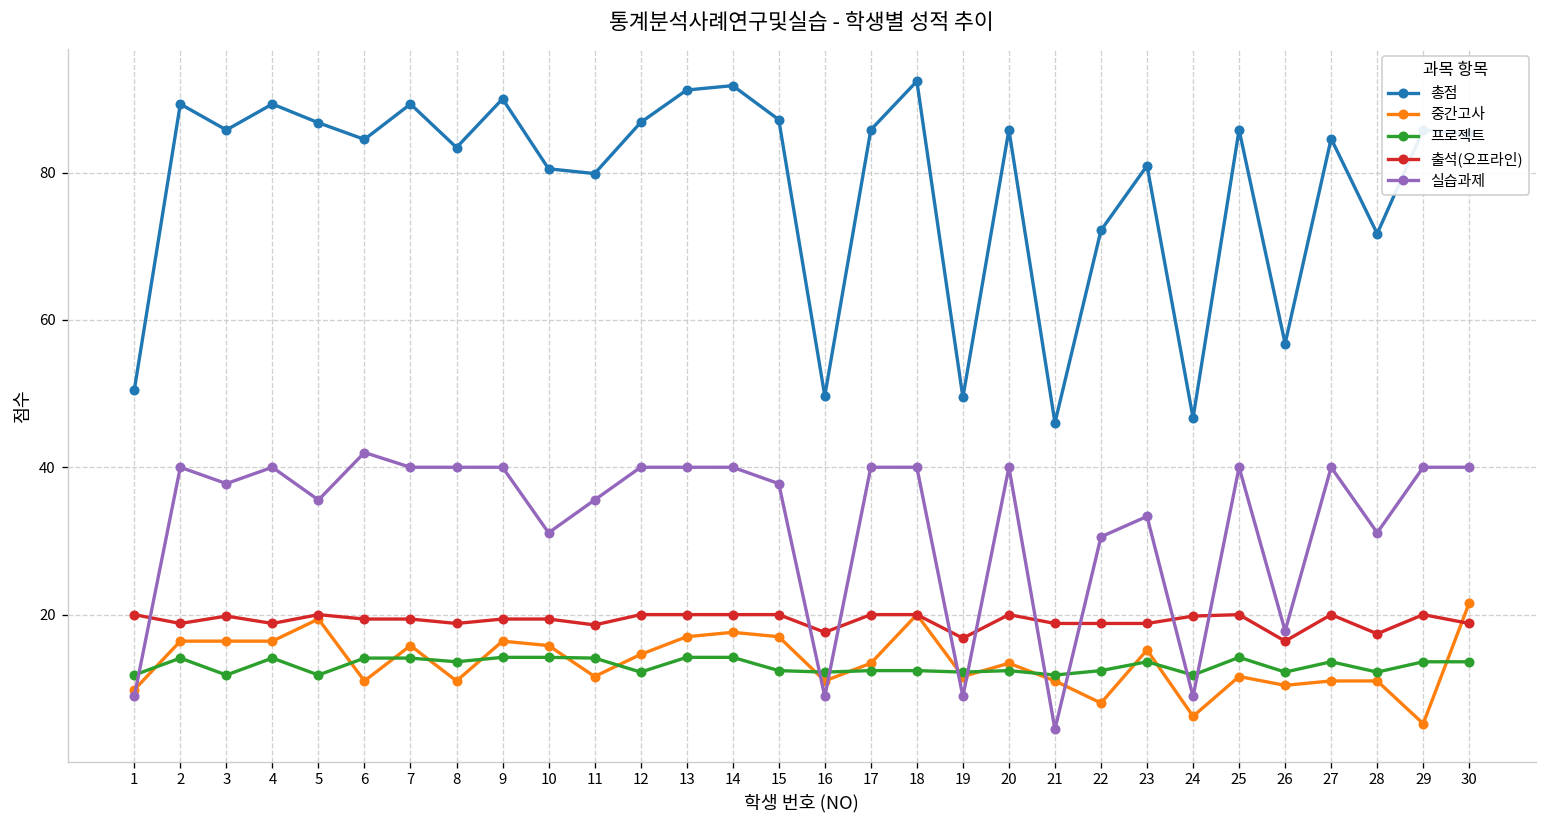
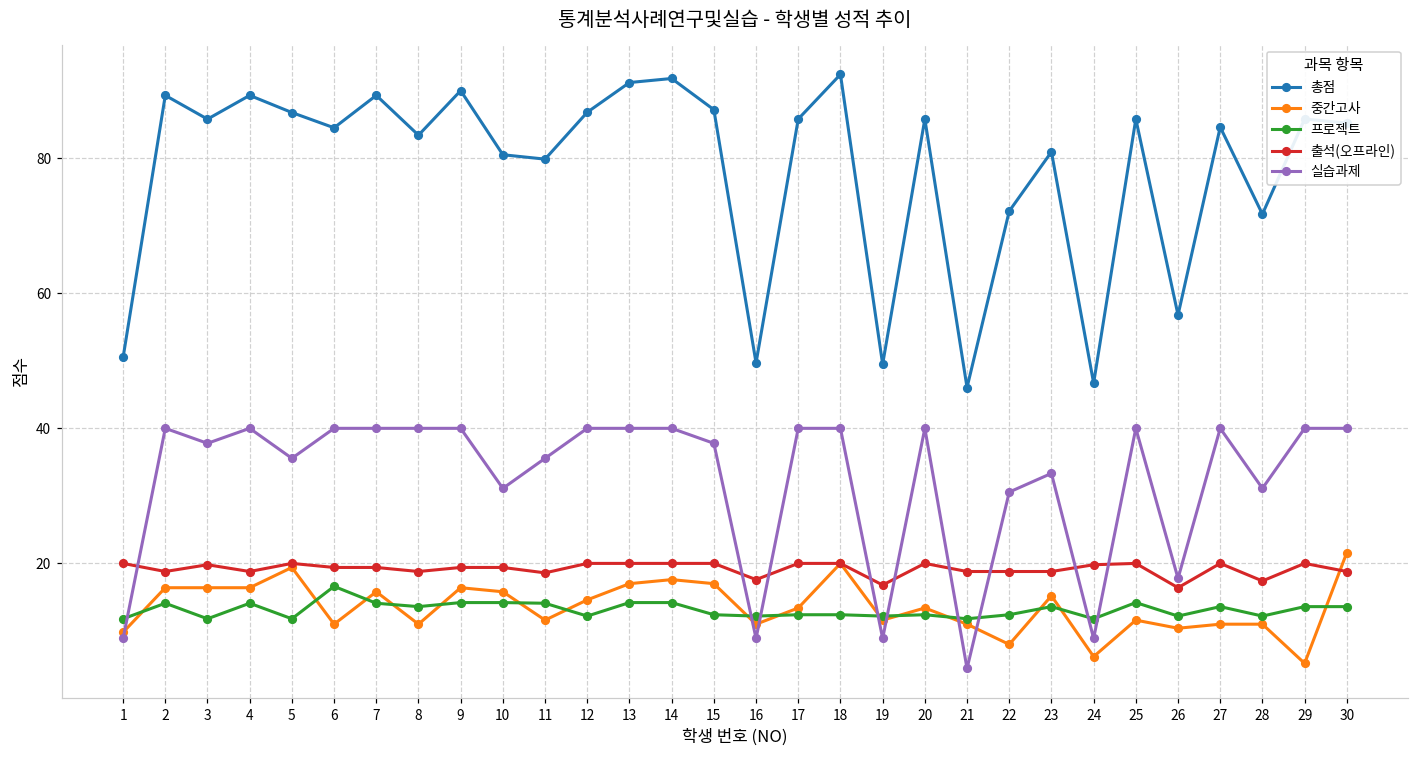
  {
    "총점": {
      "1": 50,
      "2": 89,
      "3": 86,
      "4": 89,
      "5": 87,
      "6": 85,
      "7": 89,
      "8": 83,
      "9": 90,
      "10": 81,
      "11": 80,
      "12": 87,
      "13": 91,
      "14": 92,
      "15": 87,
      "16": 50,
      "17": 86,
      "18": 92,
      "19": 49,
      "20": 86,
      "21": 46,
      "22": 72,
      "23": 81,
      "24": 47,
      "25": 86,
      "26": 57,
      "27": 85,
      "28": 72
    },
    "중간고사": {
      "1": 10,
      "2": 16,
      "3": 16,
      "4": 16,
      "5": 19,
      "6": 11,
      "7": 16,
      "8": 11,
      "9": 16,
      "10": 16,
      "11": 12,
      "12": 15,
      "13": 17,
      "14": 18,
      "15": 17,
      "16": 11,
      "17": 13,
      "19": 12,
      "20": 13,
      "21": 11,
      "22": 8,
      "23": 15,
      "24": 6,
      "25": 12,
      "26": 10,
      "27": 11,
      "28": 11,
      "29": 5,
      "30": 22
    },
    "프로젝트": {
      "1": 12,
      "2": 14,
      "3": 12,
      "4": 14,
      "5": 12,
-     "6": 14,
+     "6": 17,
      "7": 14,
      "8": 14,
      "9": 14,
      "10": 14,
      "11": 14,
      "12": 12,
      "13": 14,
      "14": 14,
      "15": 12,
      "16": 12,
      "17": 12,
      "18": 12,
      "19": 12,
      "20": 12,
      "21": 12,
      "22": 12,
      "23": 14,
      "24": 12,
      "25": 14,
      "26": 12,
      "27": 14,
      "28": 12,
      "29": 14,
      "30": 14
    },
    "출석(오프라인)": {
      "1": 20,
      "2": 19,
      "3": 20,
      "4": 19,
      "5": 20,
      "6": 19,
      "7": 19,
      "8": 19,
      "9": 19,
      "10": 19,
      "11": 19,
      "12": 20,
      "13": 20,
      "14": 20,
      "15": 20,
      "16": 18,
      "17": 20,
      "19": 17,
      "20": 20,
      "21": 19,
      "22": 19,
      "23": 19,
      "24": 20,
      "25": 20,
      "26": 16,
      "27": 20,
      "28": 17,
      "29": 20,
      "30": 19
    },
    "실습과제": {
      "1": 9,
      "2": 40,
      "3": 38,
      "4": 40,
      "5": 36,
-     "6": 42,
+     "6": 40,
      "7": 40,
      "8": 40,
      "9": 40,
      "10": 31,
      "11": 36,
      "12": 40,
      "13": 40,
      "14": 40,
      "15": 38,
      "16": 9,
      "17": 40,
      "18": 40,
      "19": 9,
      "20": 40,
      "21": 4,
      "22": 31,
      "23": 33,
      "24": 9,
      "25": 40,
      "26": 18,
      "27": 40,
      "28": 31,
      "29": 40,
      "30": 40
    }
  }
